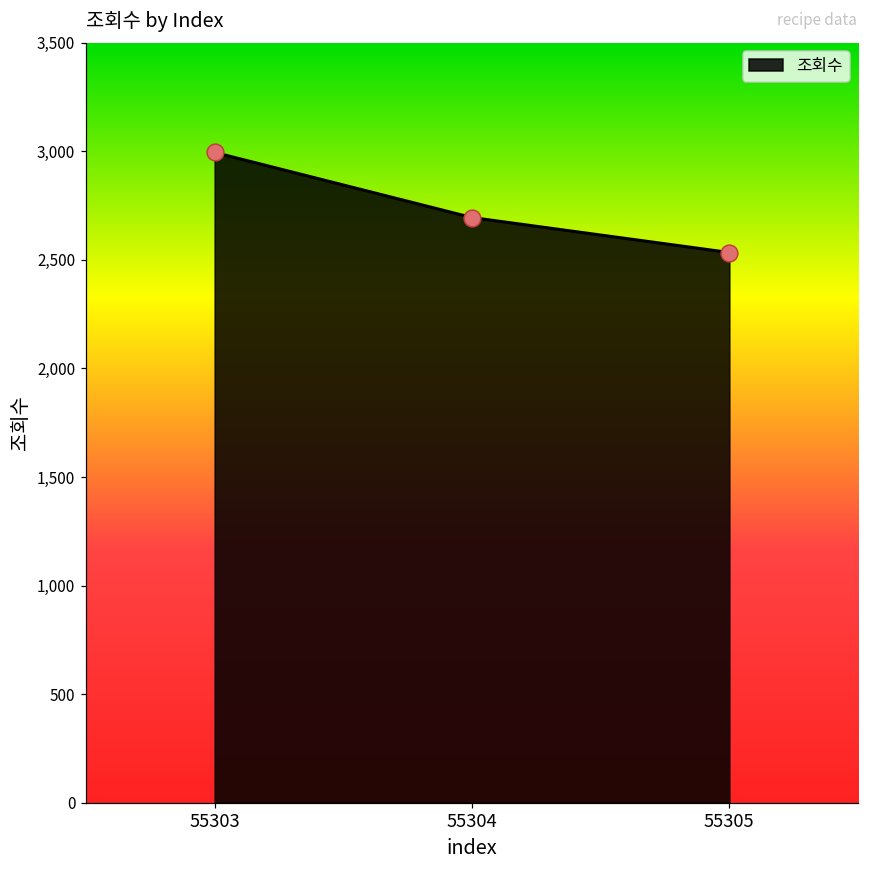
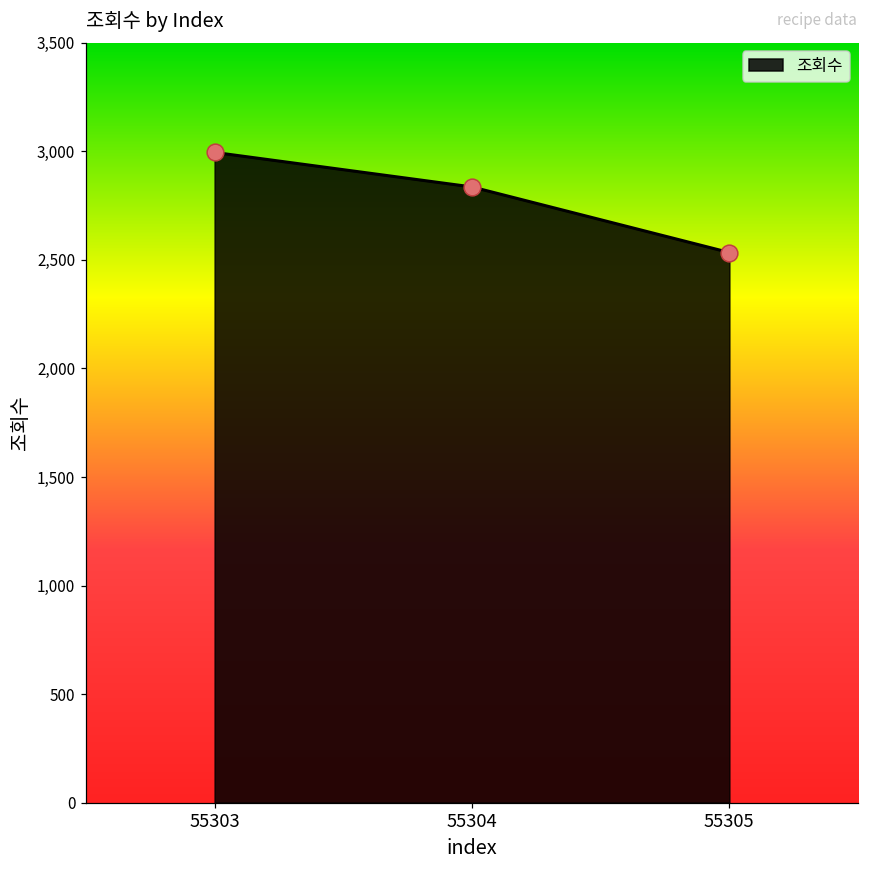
  {
    "55303": "3,000",
-   "55304": "2,700",
+   "55304": "2,840",
    "55305": "2,530"
  }
